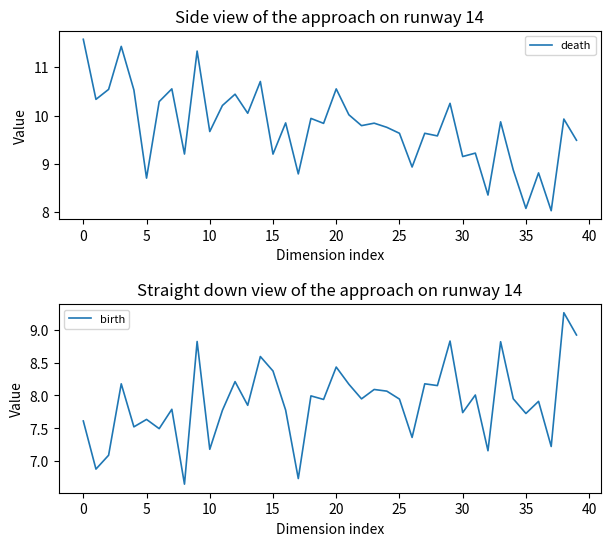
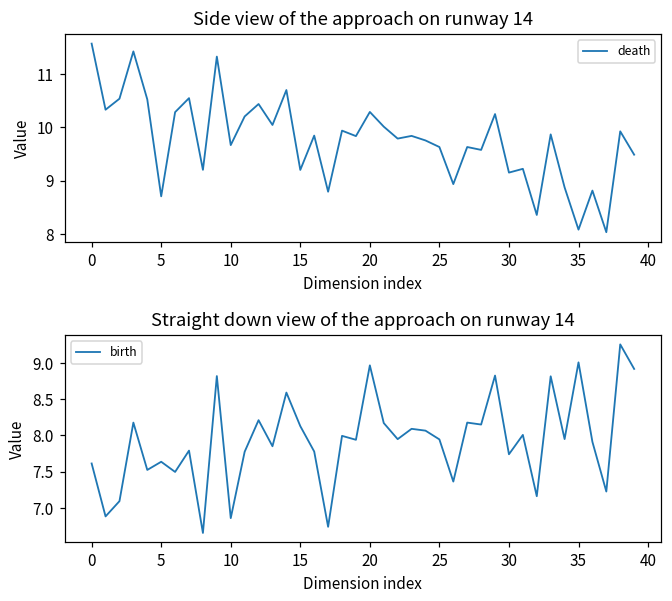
  {
    "Side view of the approach on runway 14": {
      "0": 11.6,
      "5": 8.7,
      "10": 9.7,
      "15": 9.2,
-     "20": 10.6,
+     "20": 10.3,
      "25": 9.6,
      "30": 9.2,
      "35": 8.1
    },
    "Straight down view of the approach on runway 14": {
      "0": 7.6,
      "5": 7.6,
-     "10": 7.2,
-     "15": 8.4,
-     "20": 8.4,
+     "10": 6.9,
+     "15": 8.1,
+     "20": 9.0,
      "25": 7.9,
      "30": 7.7,
-     "35": 7.7
+     "35": 9.0
    }
  }
